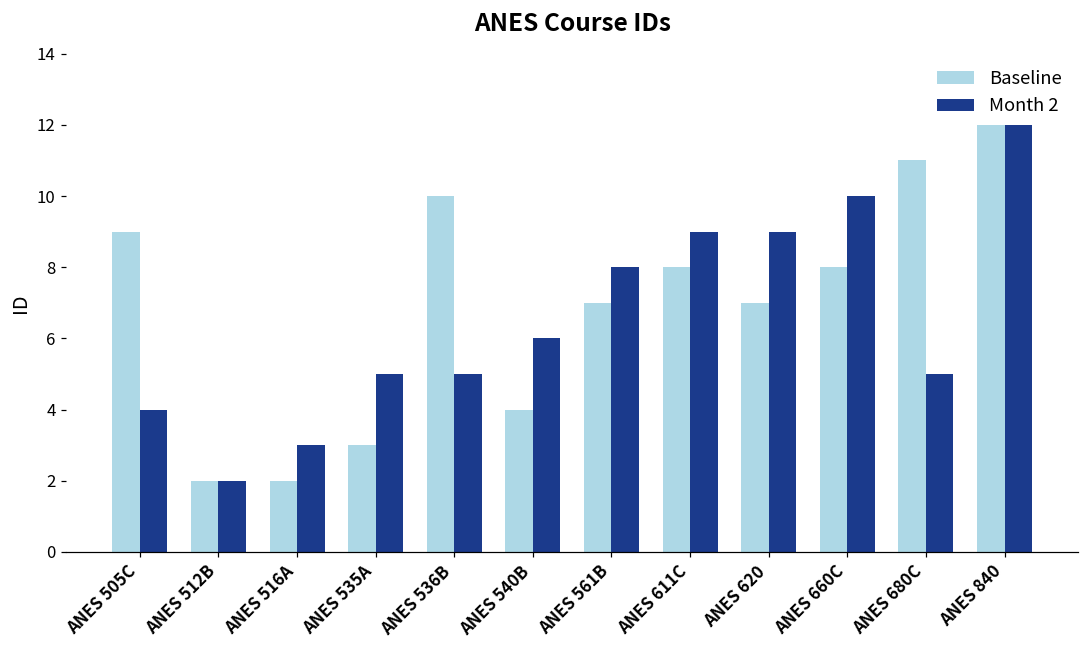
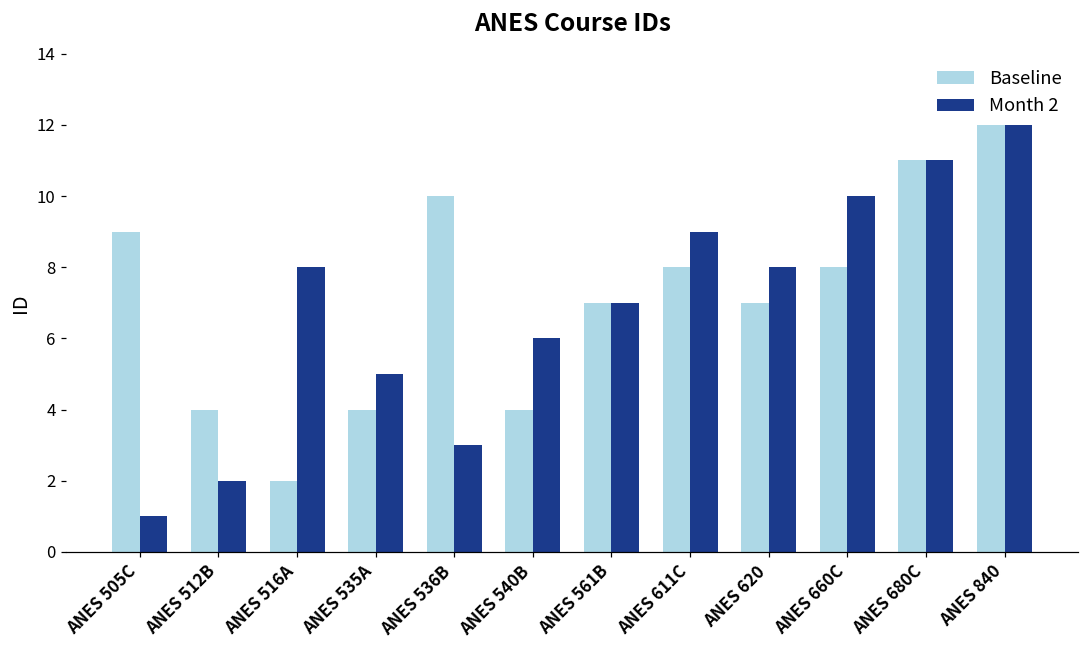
  {
    "Baseline": {
      "ANES 505C": 9,
-     "ANES 512B": 2,
+     "ANES 512B": 4,
      "ANES 516A": 2,
-     "ANES 535A": 3,
+     "ANES 535A": 4,
      "ANES 536B": 10,
      "ANES 540B": 4,
      "ANES 561B": 7,
      "ANES 611C": 8,
      "ANES 620": 7,
      "ANES 660C": 8,
      "ANES 680C": 11,
      "ANES 840": 12
    },
    "Month 2": {
-     "ANES 505C": 4,
+     "ANES 505C": 1,
      "ANES 512B": 2,
-     "ANES 516A": 3,
+     "ANES 516A": 8,
      "ANES 535A": 5,
-     "ANES 536B": 5,
+     "ANES 536B": 3,
      "ANES 540B": 6,
-     "ANES 561B": 8,
+     "ANES 561B": 7,
      "ANES 611C": 9,
-     "ANES 620": 9,
+     "ANES 620": 8,
      "ANES 660C": 10,
-     "ANES 680C": 5,
+     "ANES 680C": 11,
      "ANES 840": 12
    }
  }
